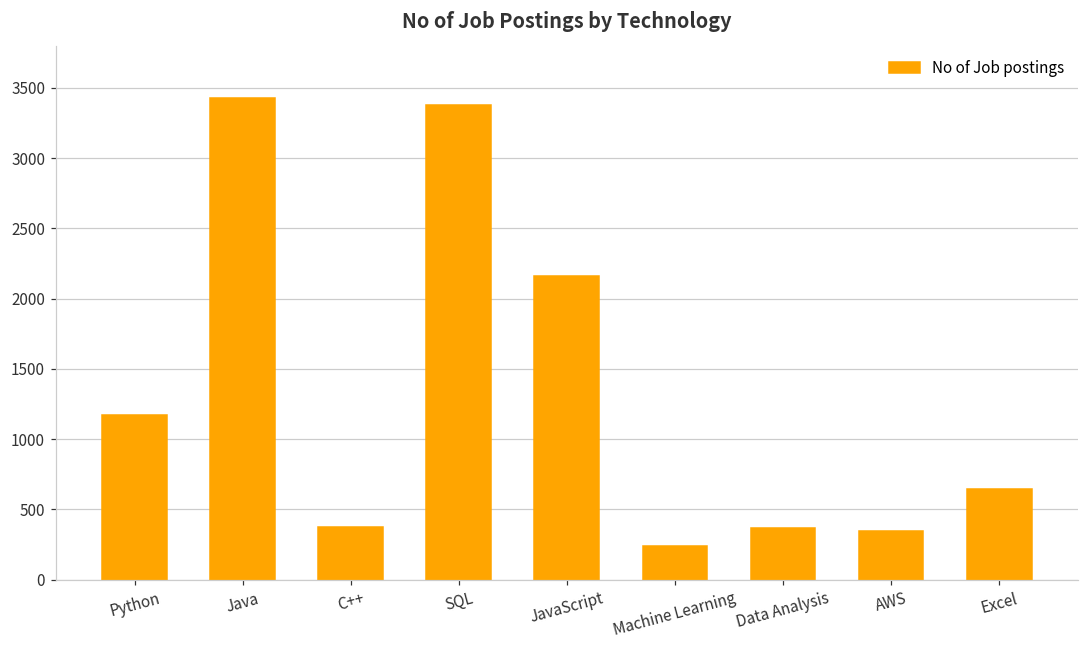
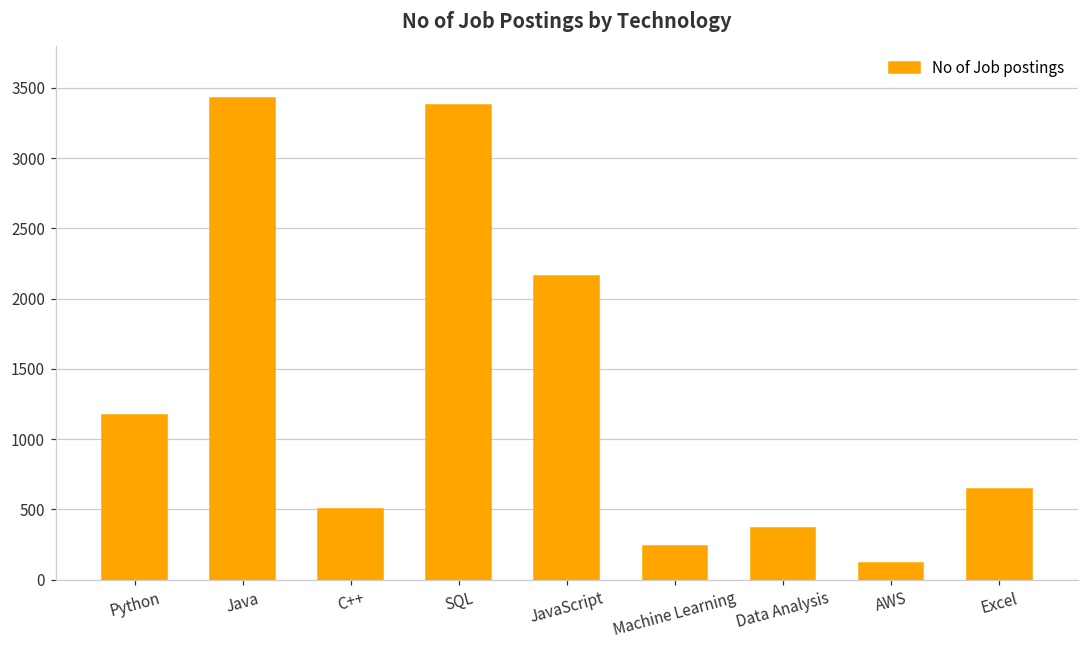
  {
    "Python": 1170,
    "Java": 3430,
-   "C++": 380,
+   "C++": 510,
    "SQL": 3380,
    "JavaScript": 2160,
    "Machine Learning": 240,
    "Data Analysis": 370,
-   "AWS": 350,
+   "AWS": 120,
    "Excel": 650
  }
